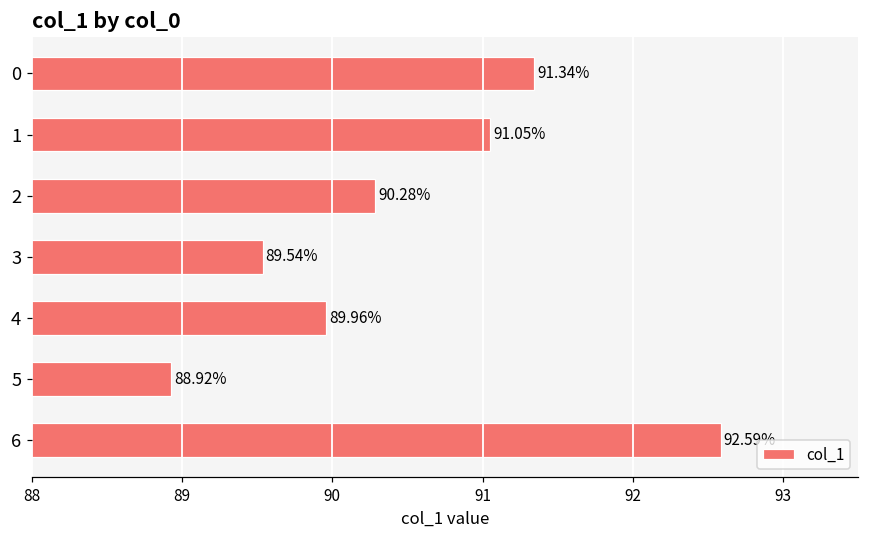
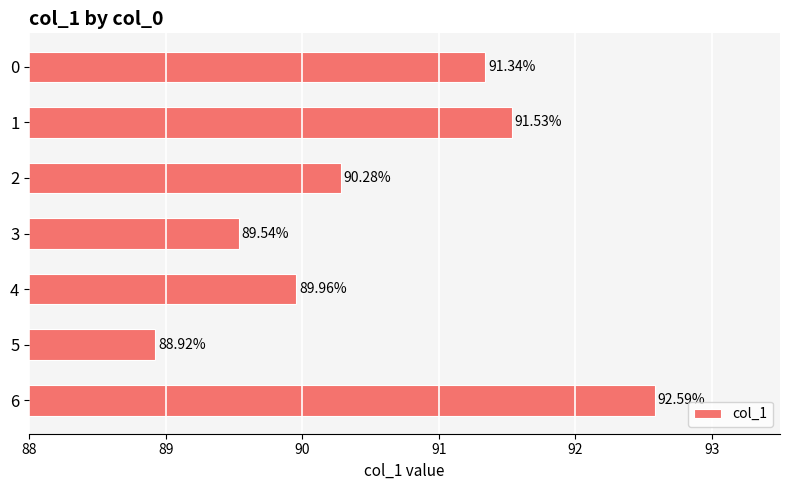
  {
    "0": "91.34%",
-   "1": "91.05%",
+   "1": "91.53%",
    "2": "90.28%",
    "3": "89.54%",
    "4": "89.96%",
    "5": "88.92%"
  }
